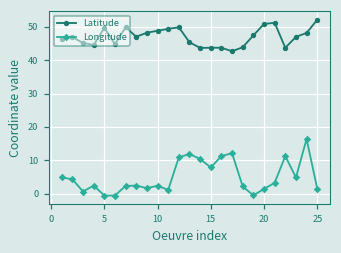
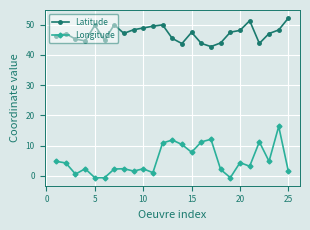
  {
    "Latitude": {
      "10": 49,
-     "15": 44,
-     "20": 51,
+     "15": 47,
+     "20": 48,
      "25": 52
    },
    "Longitude": {
      "5": -1,
      "10": 2,
      "15": 8,
-     "20": 1,
+     "20": 4,
      "25": 1
    }
  }
